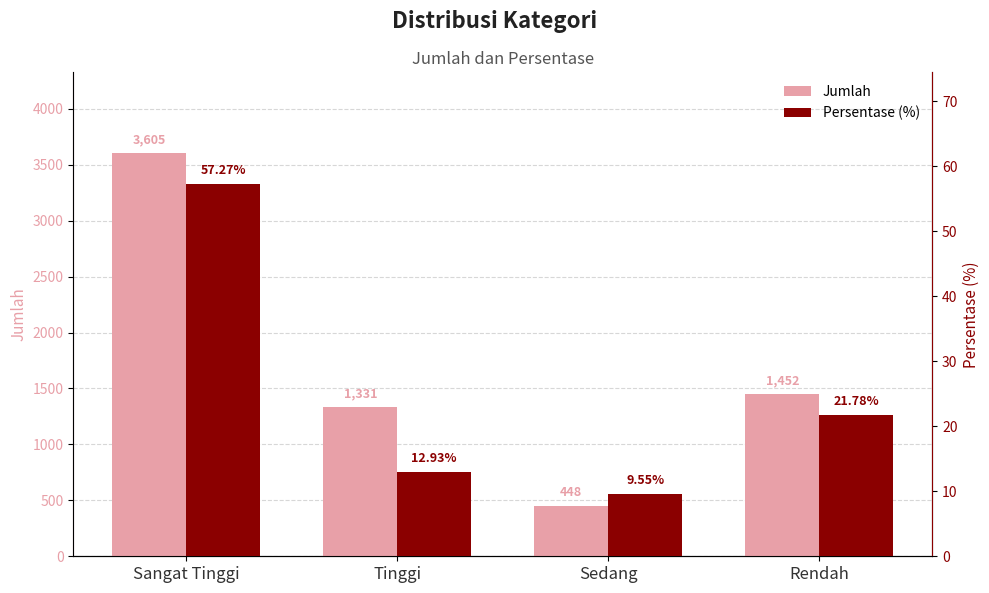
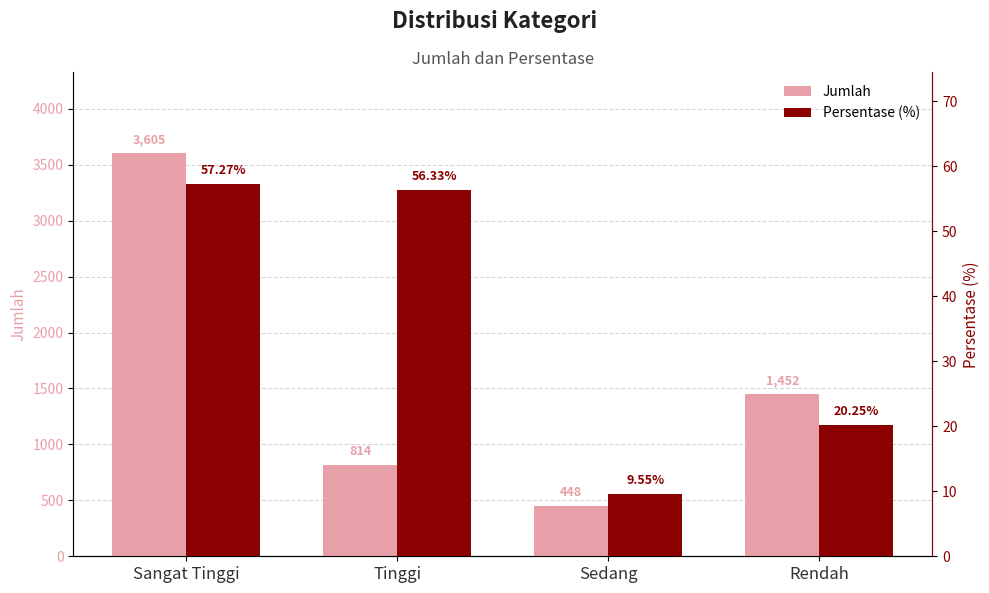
  {
    "Jumlah": {
      "Sangat Tinggi": "3,605",
-     "Tinggi": "1,331",
+     "Tinggi": "814",
      "Sedang": "448",
      "Rendah": "1,452"
    },
    "Persentase (%)": {
      "Sangat Tinggi": "57.27%",
-     "Tinggi": "12.93%",
+     "Tinggi": "56.33%",
      "Sedang": "9.55%",
-     "Rendah": "21.78%"
+     "Rendah": "20.25%"
    }
  }
